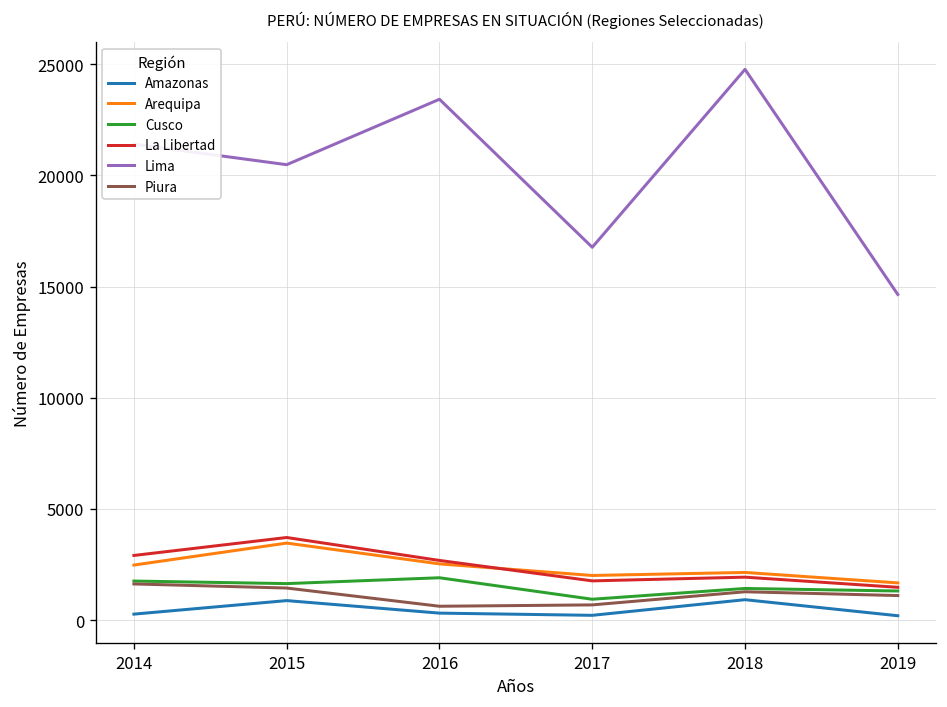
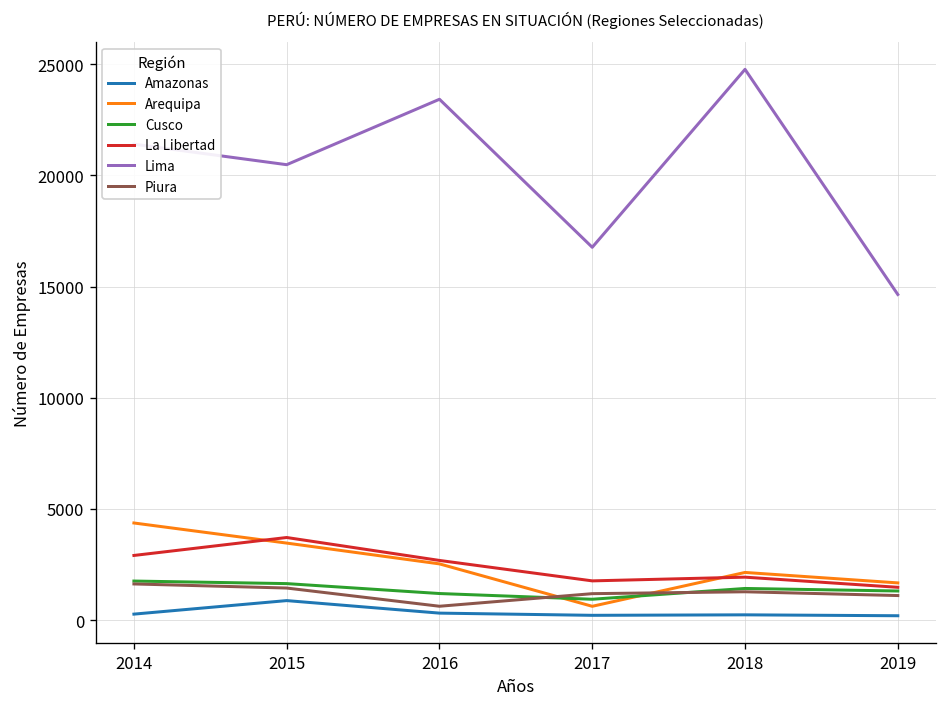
  {
    "Amazonas": {
      "2014": 300,
      "2015": 900,
      "2016": 300,
      "2017": 200,
-     "2018": 900,
+     "2018": 200,
      "2019": 200
    },
    "Arequipa": {
-     "2014": 2500,
+     "2014": 4400,
      "2015": 3500,
      "2016": 2500,
-     "2017": 2000,
+     "2017": 600,
      "2018": 2100,
      "2019": 1700
    },
    "Cusco": {
      "2015": 1600,
-     "2016": 1900,
+     "2016": 1200,
      "2017": 900,
      "2018": 1400,
      "2019": 1300
    },
    "La Libertad": {
      "2014": 2900,
      "2015": 3700,
      "2016": 2700,
      "2017": 1800,
      "2018": 1900,
      "2019": 1500
    },
    "Lima": {
      "2015": 20500,
      "2016": 23400,
      "2017": 16800,
      "2018": 24800,
      "2019": 14600
    },
    "Piura": {
      "2015": 1400,
      "2016": 600,
-     "2017": 700,
+     "2017": 1200,
      "2018": 1300,
      "2019": 1100
    }
  }
